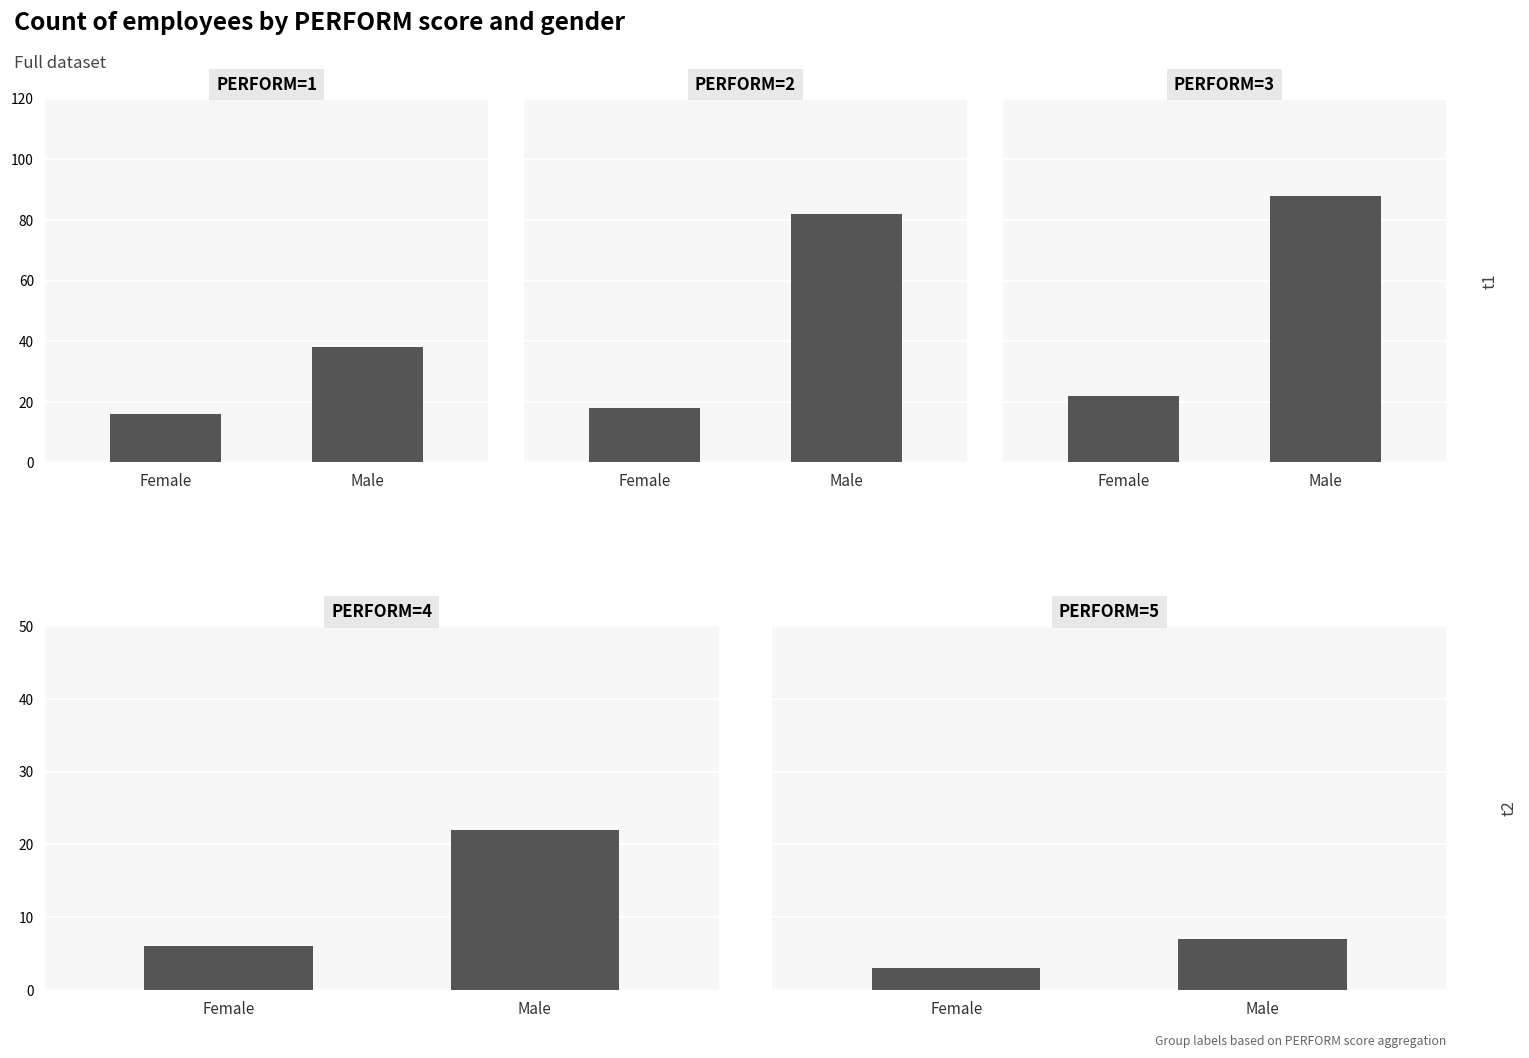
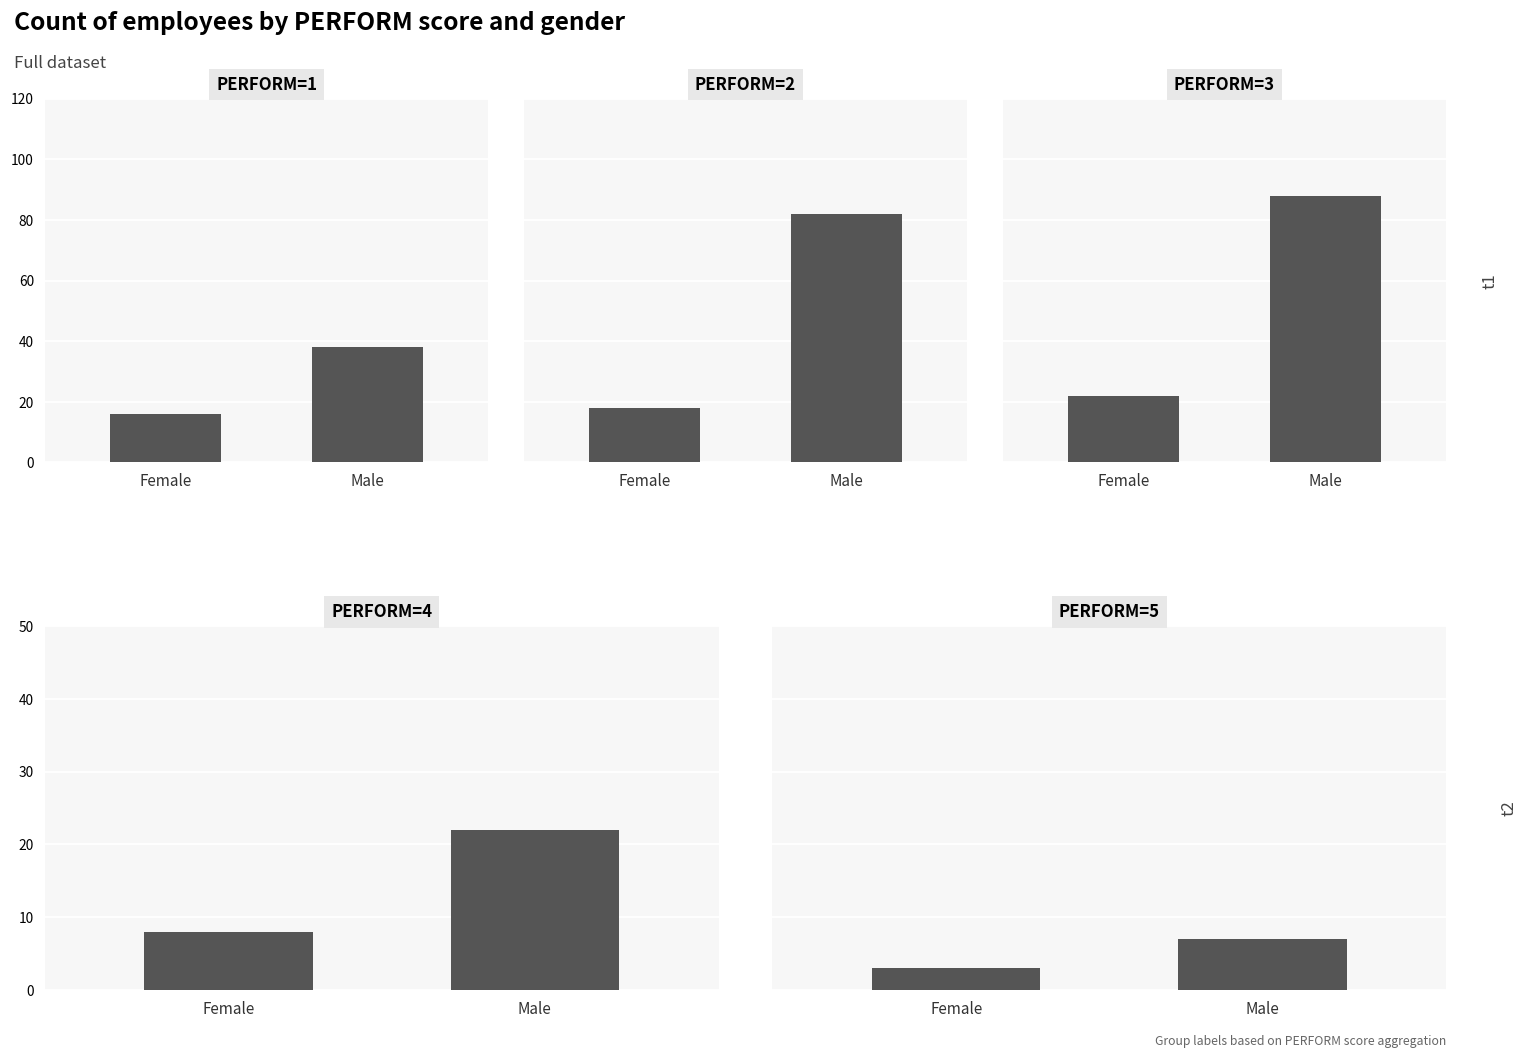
  {
    "PERFORM=1": {
      "Female": 16,
      "Male": 38
    },
    "PERFORM=4": {
-     "Female": 6,
+     "Female": 8,
      "Male": 22
    }
  }
